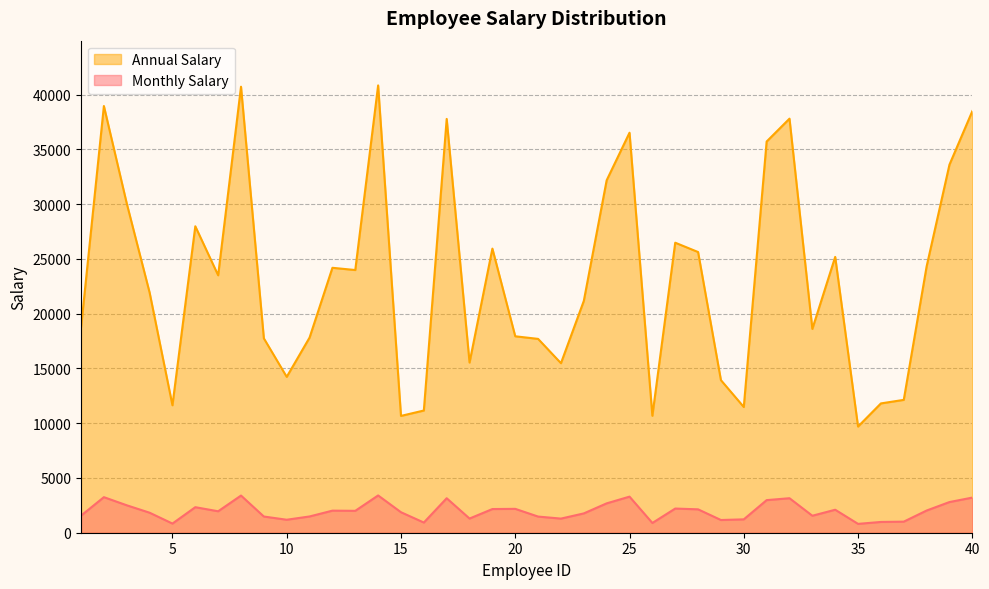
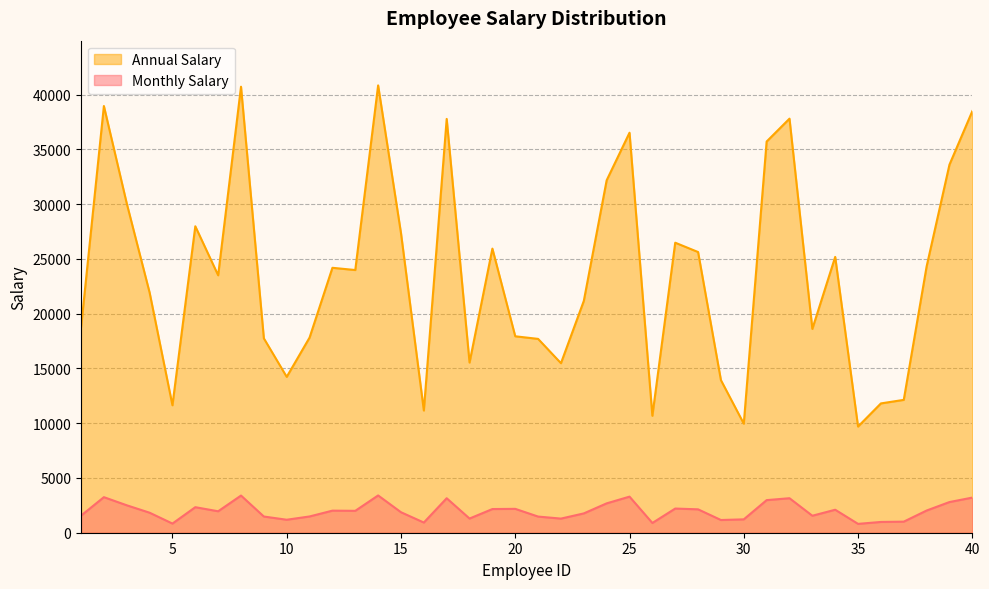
  {
    "Annual Salary": {
      "5": 11600,
      "10": 14200,
-     "15": 10700,
+     "15": 27400,
      "20": 17900,
      "25": 36500,
-     "30": 11500,
+     "30": 10000,
      "35": 9700,
      "40": 38500
    },
    "Monthly Salary": {
      "5": 800,
      "10": 1200,
      "15": 1900,
      "20": 2200,
      "25": 3300,
      "30": 1200,
      "35": 800,
      "40": 3200
    }
  }
